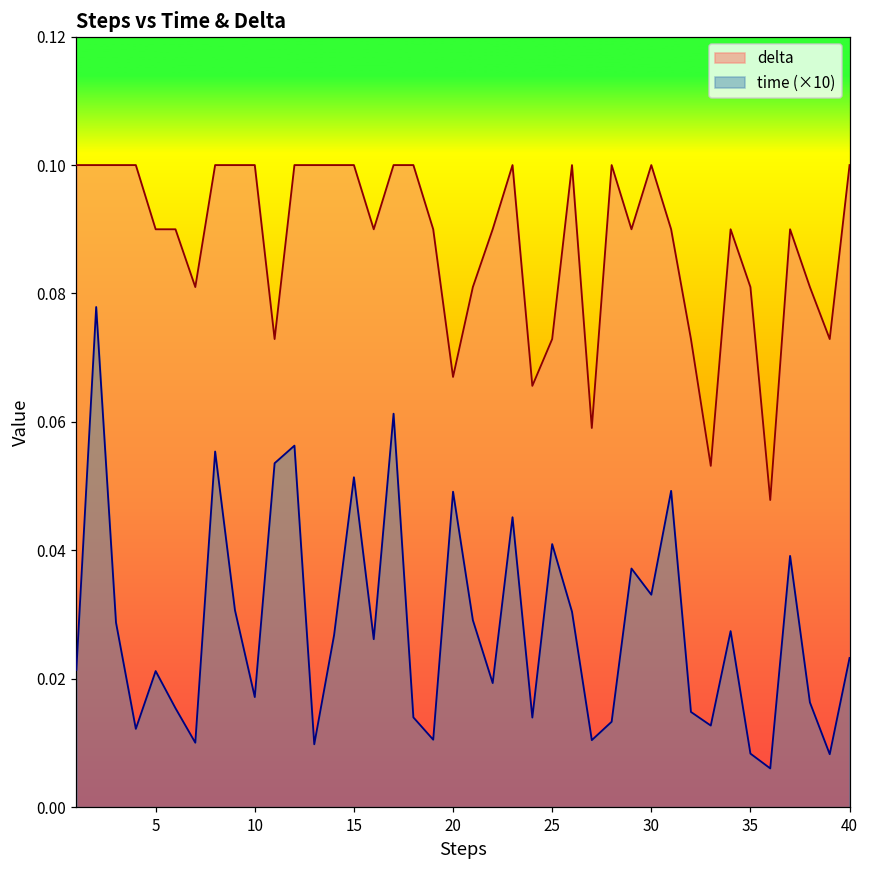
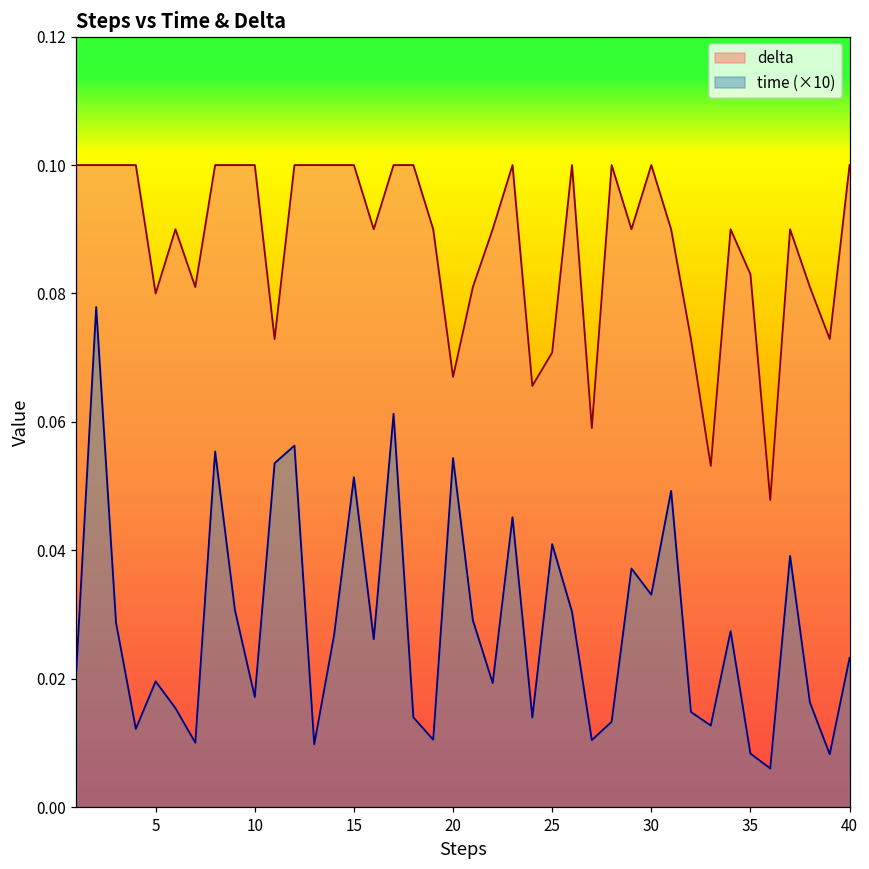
  {
    "delta": {
-     "5": 0.09,
+     "5": 0.08,
      "10": 0.100,
      "15": 0.100,
      "20": 0.067,
-     "25": 0.073,
+     "25": 0.071,
      "30": 0.100,
-     "35": 0.081,
+     "35": 0.083,
      "40": 0.100
    },
    "time (×10)": {
-     "5": 0.021,
+     "5": 0.020,
      "10": 0.017,
      "15": 0.051,
-     "20": 0.049,
+     "20": 0.054,
      "25": 0.041,
      "30": 0.033,
      "35": 0.008,
      "40": 0.023
    }
  }
